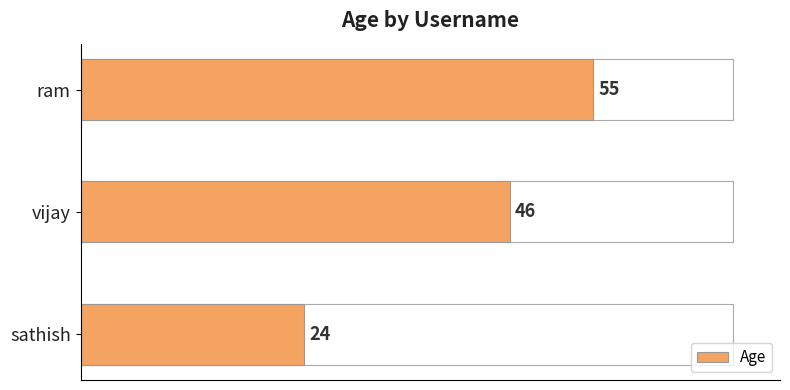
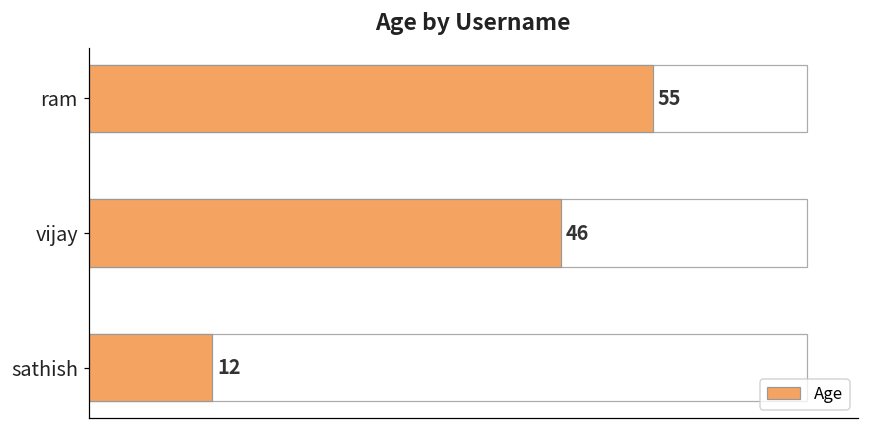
  {
    "ram": 55,
    "vijay": 46,
-   "sathish": 24
+   "sathish": 12
  }
